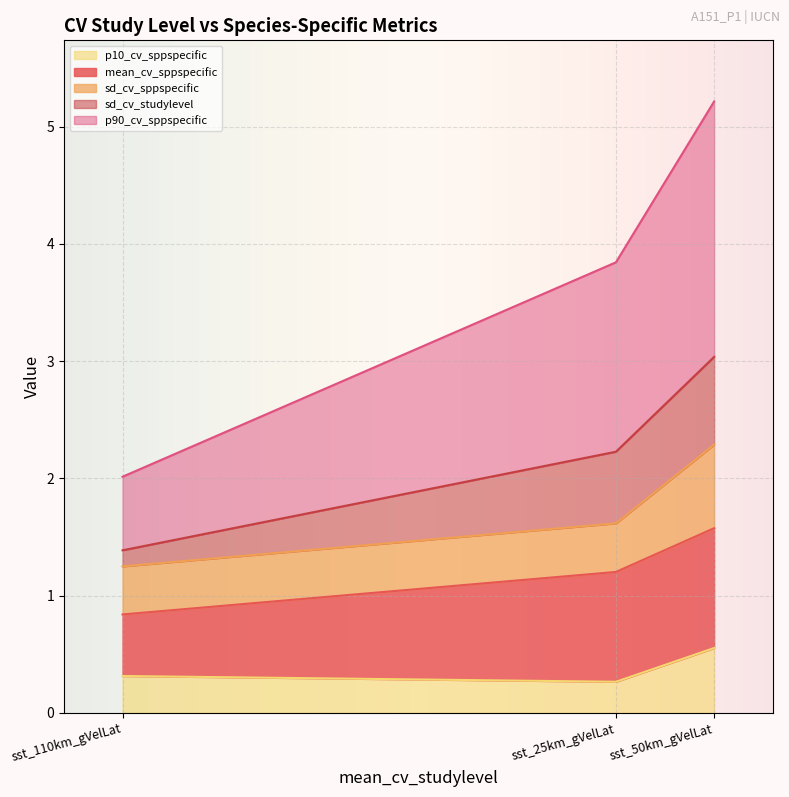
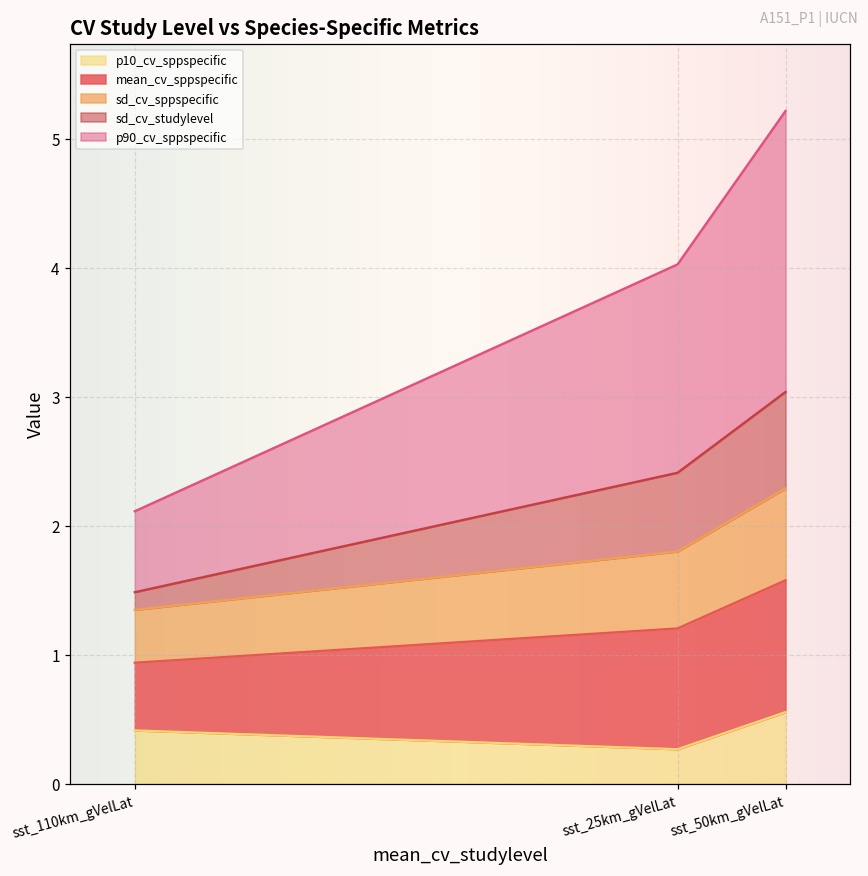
  {
    "p10_cv_sppspecific": {
-     "sst_110km_gVelLat": 0.31,
+     "sst_110km_gVelLat": 0.41,
      "sst_25km_gVelLat": 0.27,
      "sst_50km_gVelLat": 0.55
    },
    "sd_cv_sppspecific": {
      "sst_110km_gVelLat": 0.41,
-     "sst_25km_gVelLat": 0.41,
+     "sst_25km_gVelLat": 0.60,
      "sst_50km_gVelLat": 0.71
    }
  }
